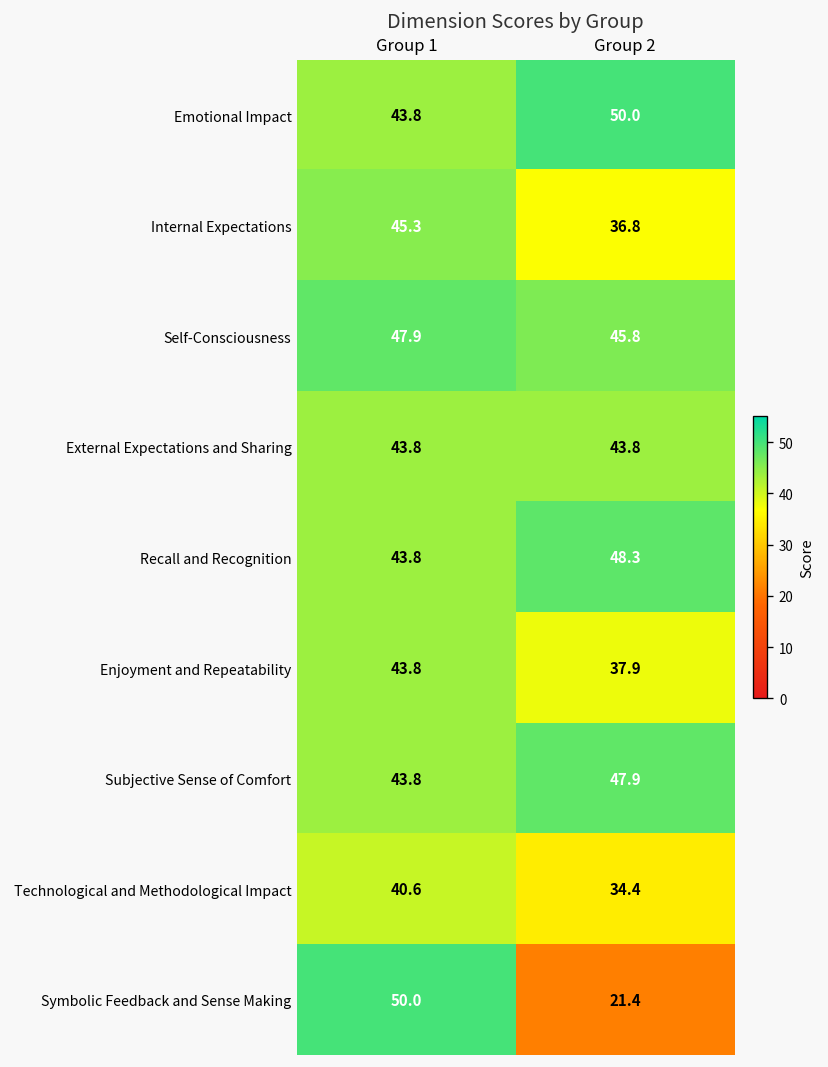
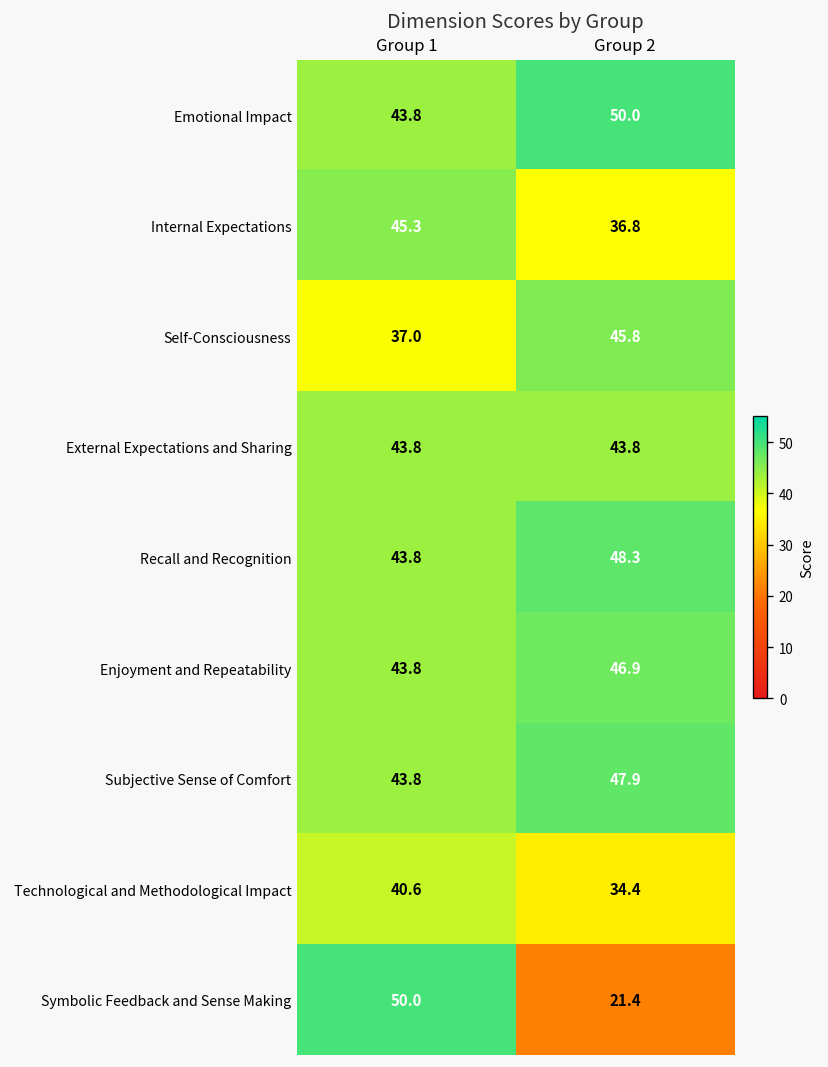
  {
    "Emotional Impact": {
      "Group 1": 43.8,
      "Group 2": 50.0
    },
    "Internal Expectations": {
      "Group 1": 45.3,
      "Group 2": 36.8
    },
    "Self-Consciousness": {
-     "Group 1": 47.9,
+     "Group 1": 37.0,
      "Group 2": 45.8
    },
    "External Expectations and Sharing": {
      "Group 1": 43.8,
      "Group 2": 43.8
    },
    "Recall and Recognition": {
      "Group 1": 43.8,
      "Group 2": 48.3
    },
    "Enjoyment and Repeatability": {
      "Group 1": 43.8,
-     "Group 2": 37.9
+     "Group 2": 46.9
    },
    "Subjective Sense of Comfort": {
      "Group 1": 43.8,
      "Group 2": 47.9
    },
    "Technological and Methodological Impact": {
      "Group 1": 40.6,
      "Group 2": 34.4
    },
    "Symbolic Feedback and Sense Making": {
      "Group 1": 50.0,
      "Group 2": 21.4
    }
  }
